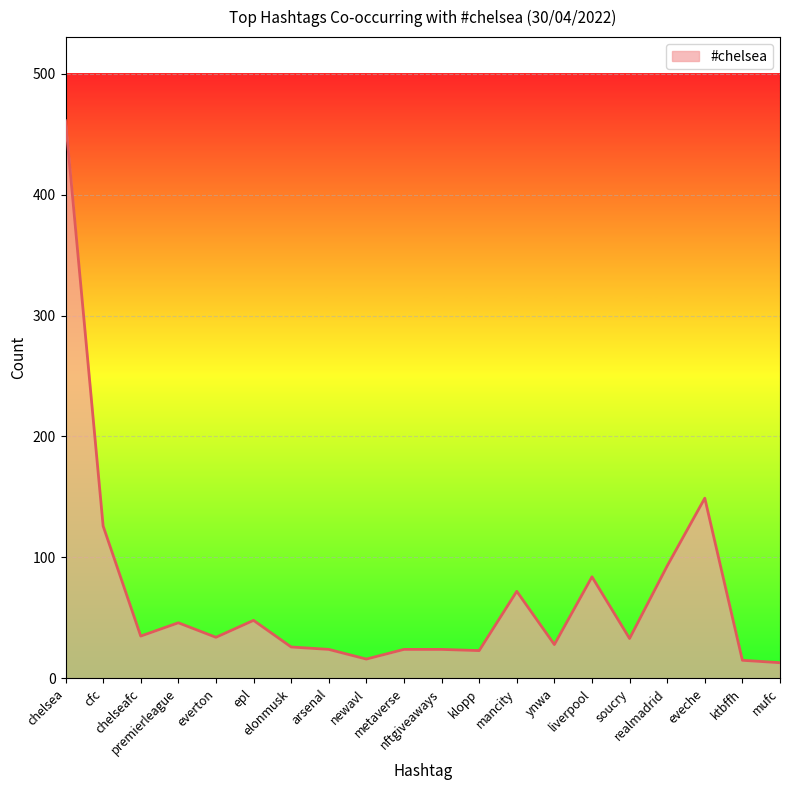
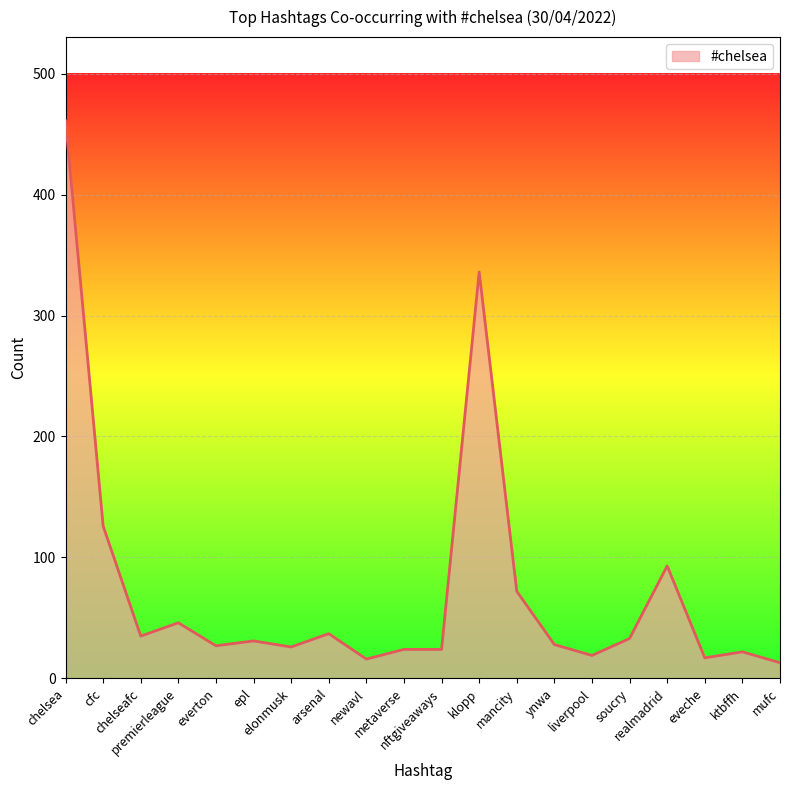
  {
    "chelsea": 461,
    "cfc": 126,
    "chelseafc": 35,
    "premierleague": 46,
-   "everton": 34,
-   "epl": 48,
+   "everton": 27,
+   "epl": 31,
    "elonmusk": 26,
-   "arsenal": 24,
+   "arsenal": 37,
    "newavl": 16,
    "metaverse": 24,
    "nftgiveaways": 24,
-   "klopp": 23,
+   "klopp": 336,
    "mancity": 72,
    "ynwa": 28,
-   "liverpool": 84,
+   "liverpool": 19,
    "soucry": 33,
    "realmadrid": 93,
-   "eveche": 149,
-   "ktbffh": 15,
+   "eveche": 17,
+   "ktbffh": 22,
    "mufc": 13
  }
